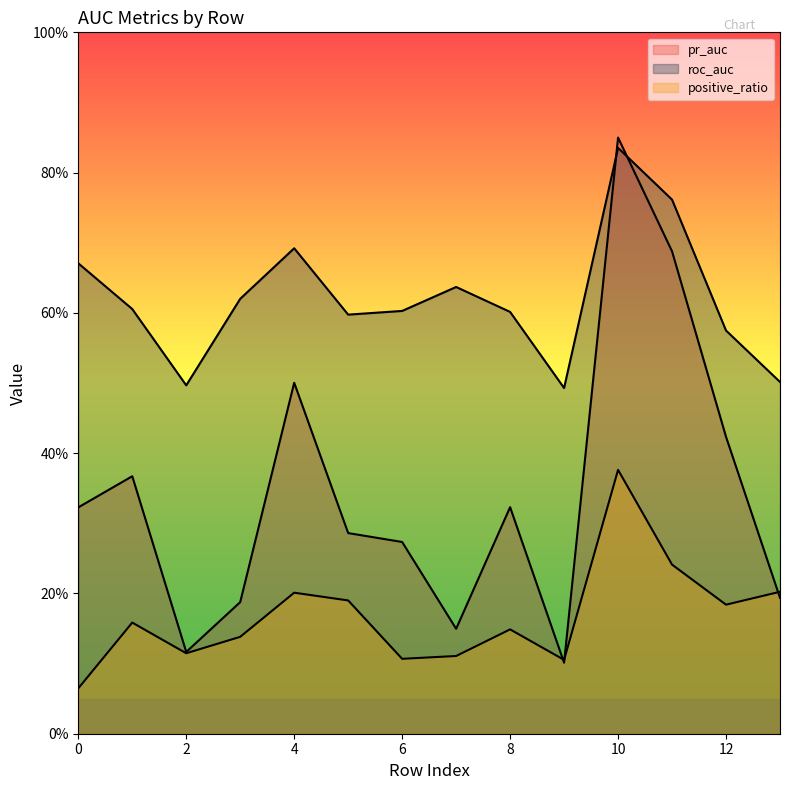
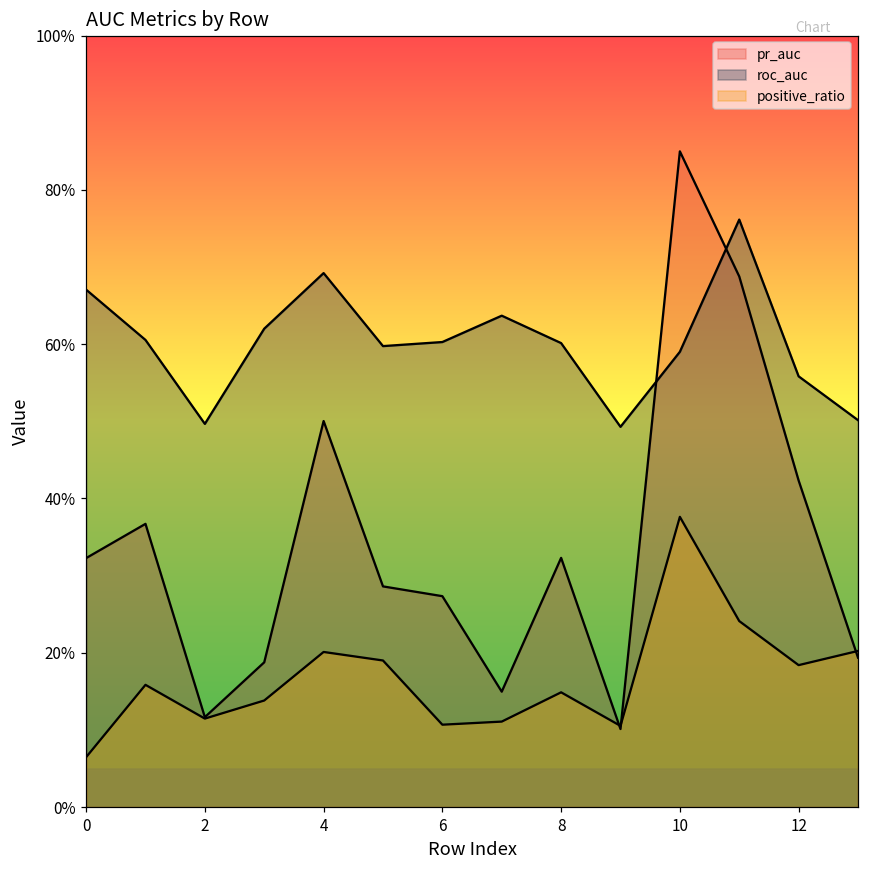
  {
    "roc_auc": {
      "0": "67%",
      "2": "50%",
      "4": "69%",
      "6": "60%",
      "8": "60%",
-     "10": "84%",
-     "12": "57%"
+     "10": "59%",
+     "12": "56%"
    }
  }
